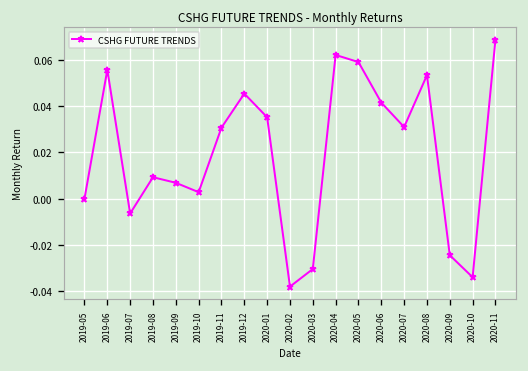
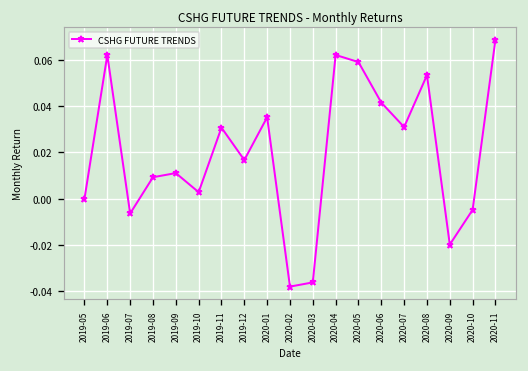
  {
    "2019-05": 0.000,
-   "2019-06": 0.056,
+   "2019-06": 0.062,
    "2019-07": -0.006,
    "2019-08": 0.009,
-   "2019-09": 0.007,
+   "2019-09": 0.011,
    "2019-10": 0.003,
    "2019-11": 0.031,
-   "2019-12": 0.045,
+   "2019-12": 0.017,
    "2020-01": 0.035,
    "2020-02": -0.038,
-   "2020-03": -0.030,
+   "2020-03": -0.036,
    "2020-04": 0.062,
    "2020-05": 0.059,
    "2020-06": 0.042,
    "2020-07": 0.031,
    "2020-08": 0.053,
-   "2020-09": -0.024,
-   "2020-10": -0.034,
+   "2020-09": -0.020,
+   "2020-10": -0.005,
    "2020-11": 0.069
  }
